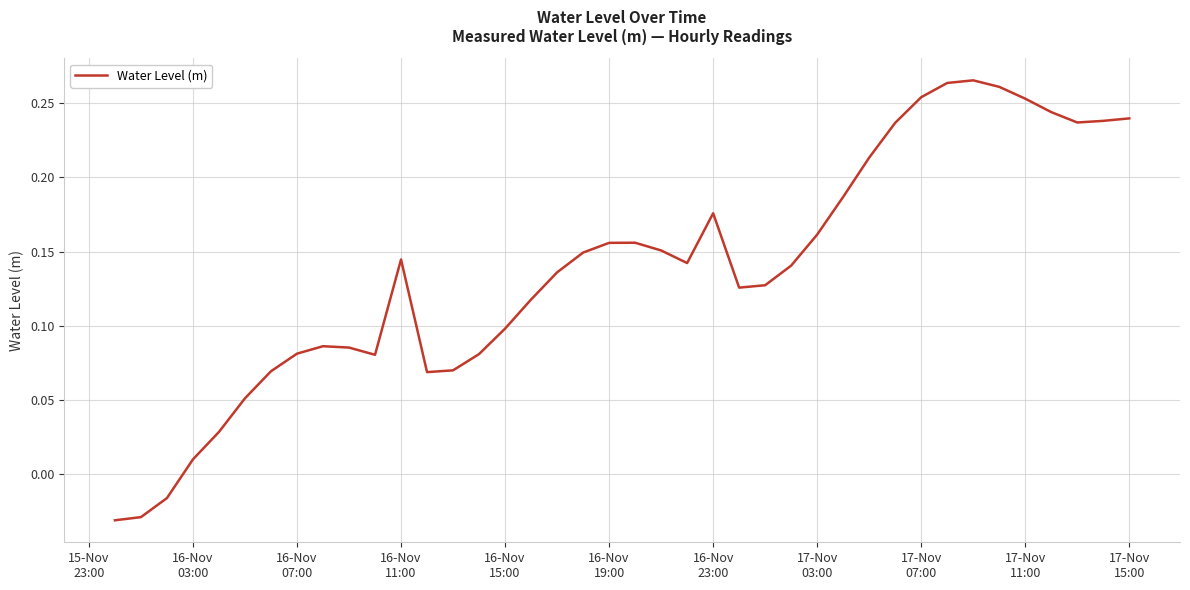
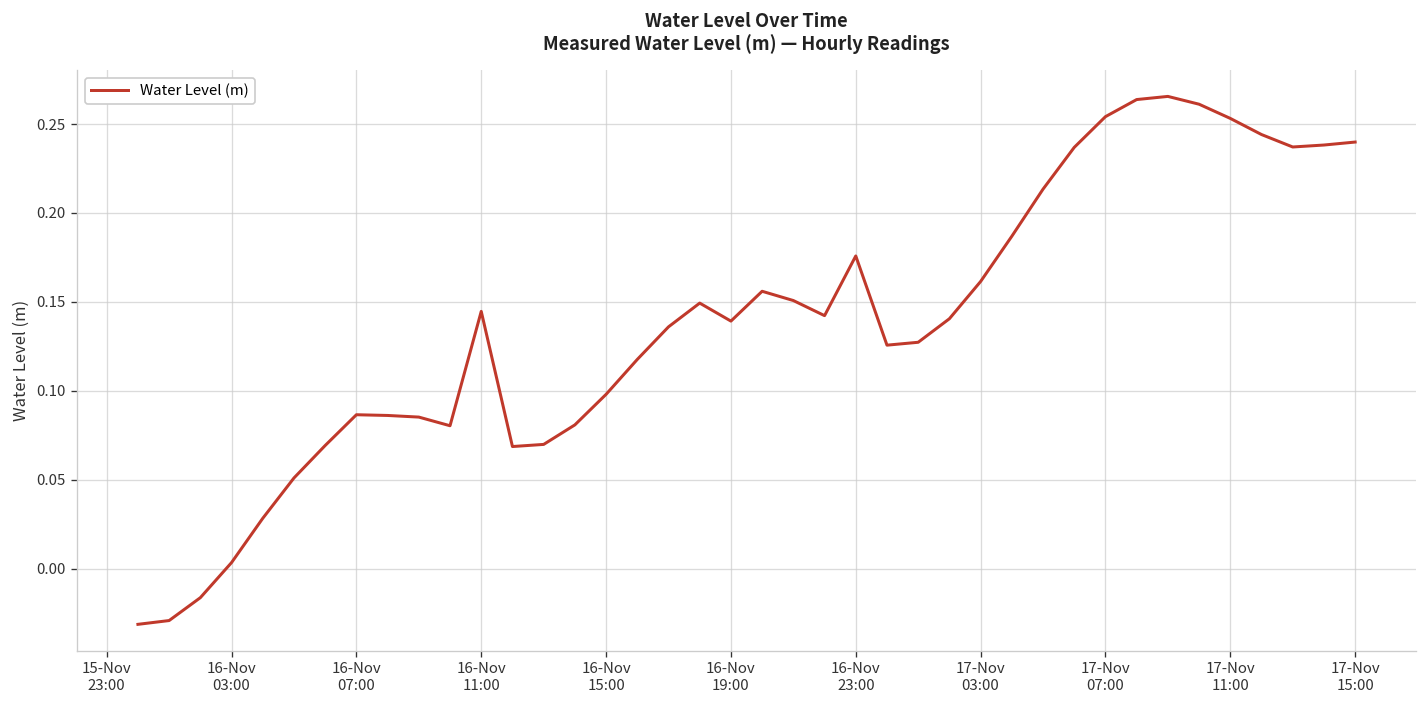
  {
-   "16-Nov 03:00": 0.010,
-   "16-Nov 07:00": 0.081,
+   "16-Nov 03:00": 0.003,
+   "16-Nov 07:00": 0.087,
    "16-Nov 11:00": 0.145,
    "16-Nov 15:00": 0.098,
-   "16-Nov 19:00": 0.156,
+   "16-Nov 19:00": 0.139,
    "16-Nov 23:00": 0.176,
    "17-Nov 03:00": 0.161,
    "17-Nov 07:00": 0.254,
    "17-Nov 11:00": 0.253,
    "17-Nov 15:00": 0.240
  }
